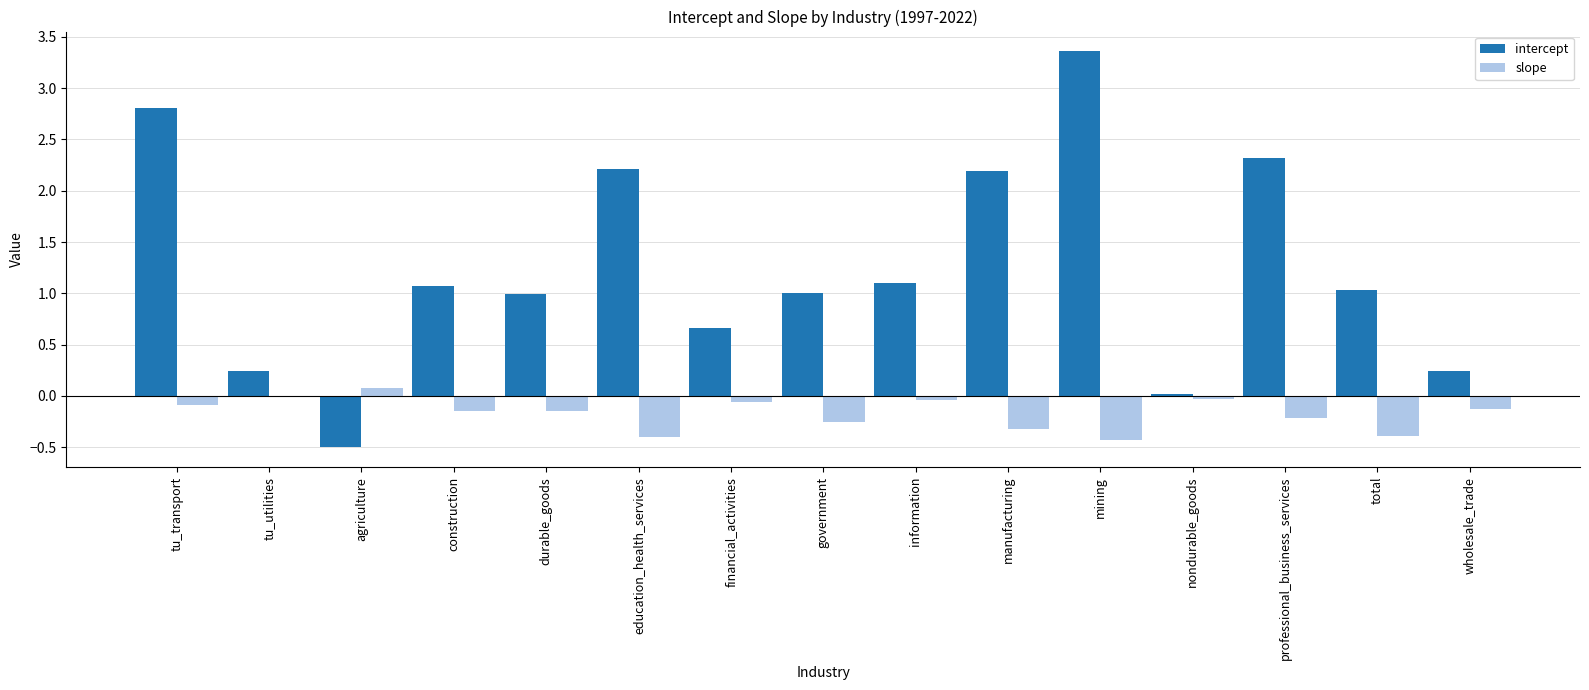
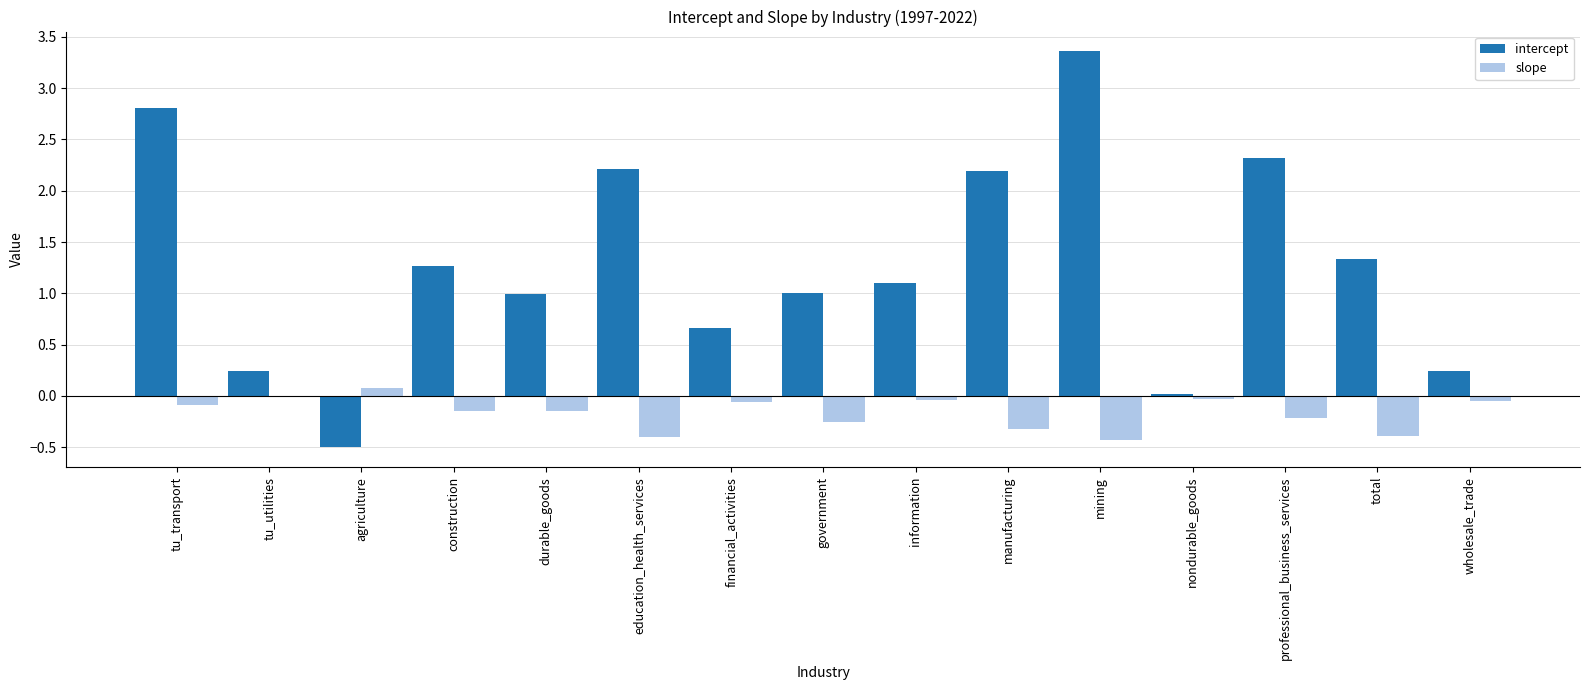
  {
    "intercept": {
      "tu_transport": 2.81,
      "tu_utilities": 0.24,
      "agriculture": -0.50,
-     "construction": 1.07,
+     "construction": 1.26,
      "durable_goods": 1.00,
      "education_health_services": 2.21,
      "financial_activities": 0.66,
      "government": 1.00,
      "information": 1.10,
      "manufacturing": 2.19,
      "mining": 3.36,
      "professional_business_services": 2.32,
-     "total": 1.03,
+     "total": 1.33,
      "wholesale_trade": 0.24
    },
    "slope": {
      "tu_transport": -0.09,
      "agriculture": 0.07,
      "construction": -0.14,
      "durable_goods": -0.14,
      "education_health_services": -0.40,
      "financial_activities": -0.06,
      "government": -0.25,
      "information": -0.04,
      "manufacturing": -0.32,
      "mining": -0.43,
      "nondurable_goods": -0.03,
      "professional_business_services": -0.21,
      "total": -0.39,
-     "wholesale_trade": -0.13
+     "wholesale_trade": -0.05
    }
  }
